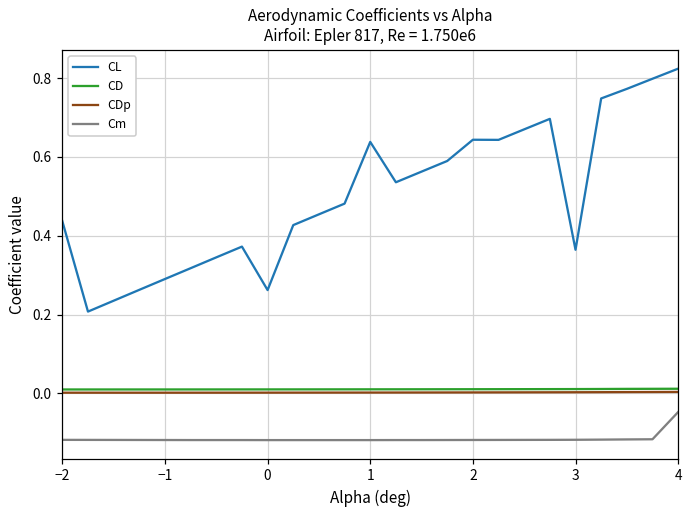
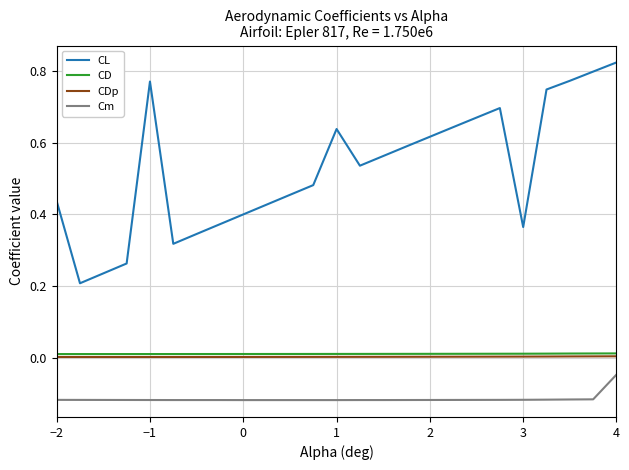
  {
    "CL": {
      "−2": 0.44,
-     "−1": 0.29,
-     "0": 0.26,
+     "−1": 0.77,
+     "0": 0.40,
      "1": 0.64,
-     "2": 0.64,
+     "2": 0.62,
      "3": 0.36,
      "4": 0.82
    },
    "CD": {
      "−2": 0.01,
      "−1": 0.01,
      "0": 0.01,
      "1": 0.01,
      "2": 0.01,
      "3": 0.01,
      "4": 0.01
    },
    "CDp": {
      "−2": 0.00,
      "−1": 0.00,
      "0": 0.00,
      "1": 0.00,
      "2": 0.00,
      "3": 0.00,
      "4": 0.00
    },
    "Cm": {
      "−2": -0.12,
      "−1": -0.12,
      "0": -0.12,
      "1": -0.12,
      "2": -0.12,
      "3": -0.12,
      "4": -0.05
    }
  }
